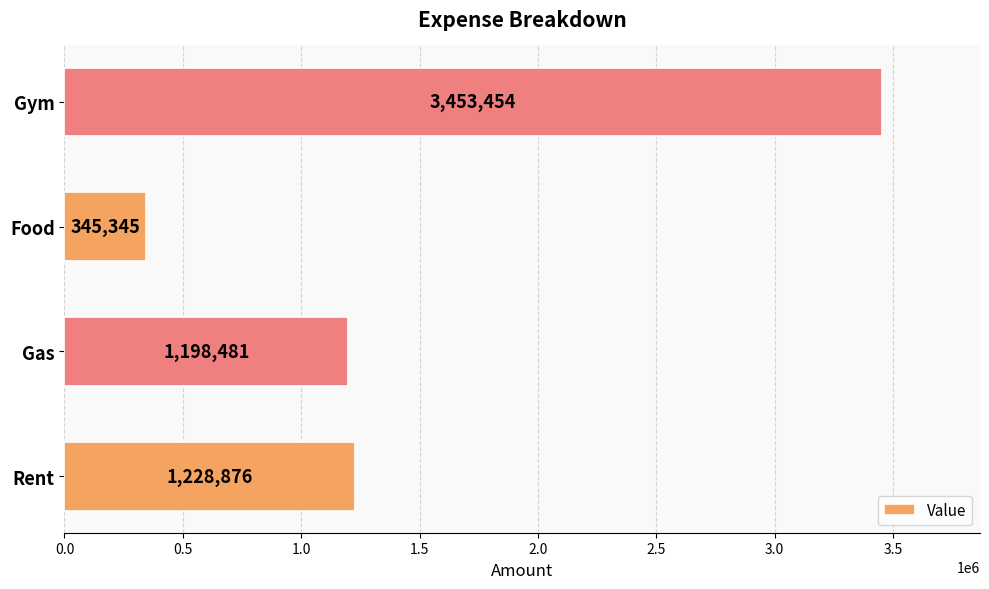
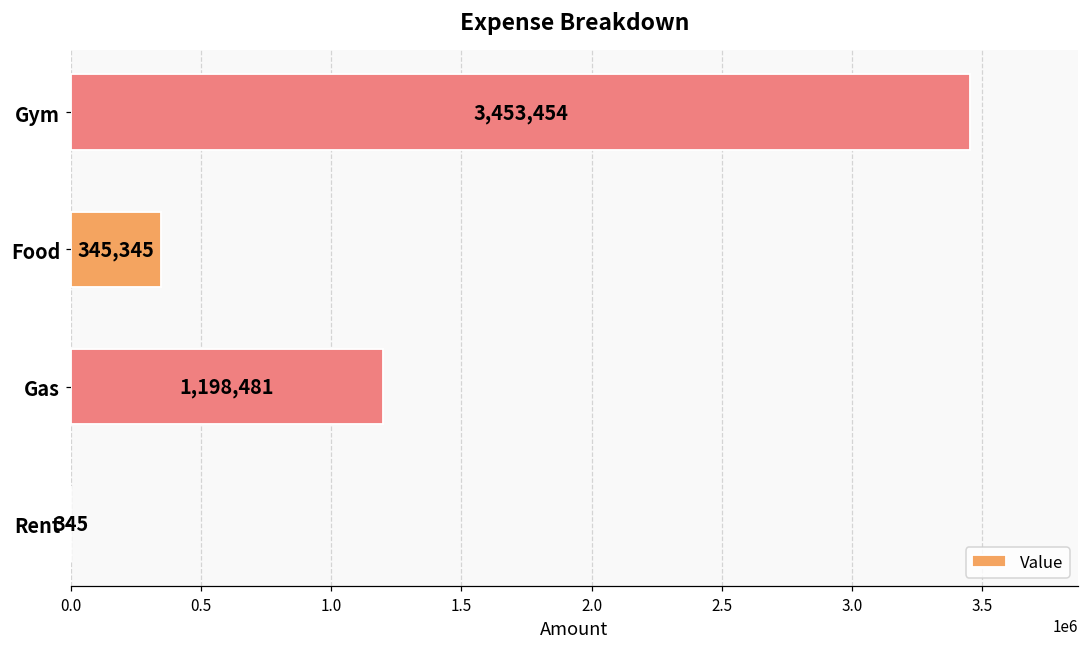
  {
    "Gym": "3,453,454",
    "Food": "345,345",
    "Gas": "1,198,481",
-   "Rent": "1,228,876"
+   "Rent": "345"
  }
